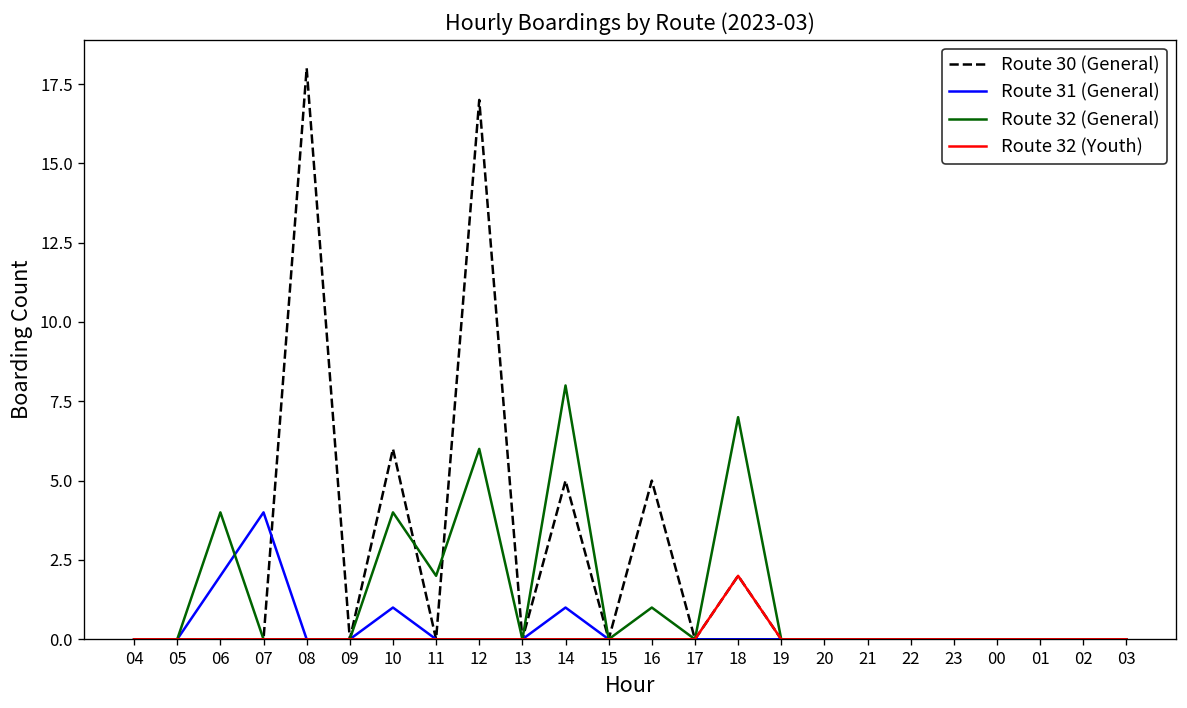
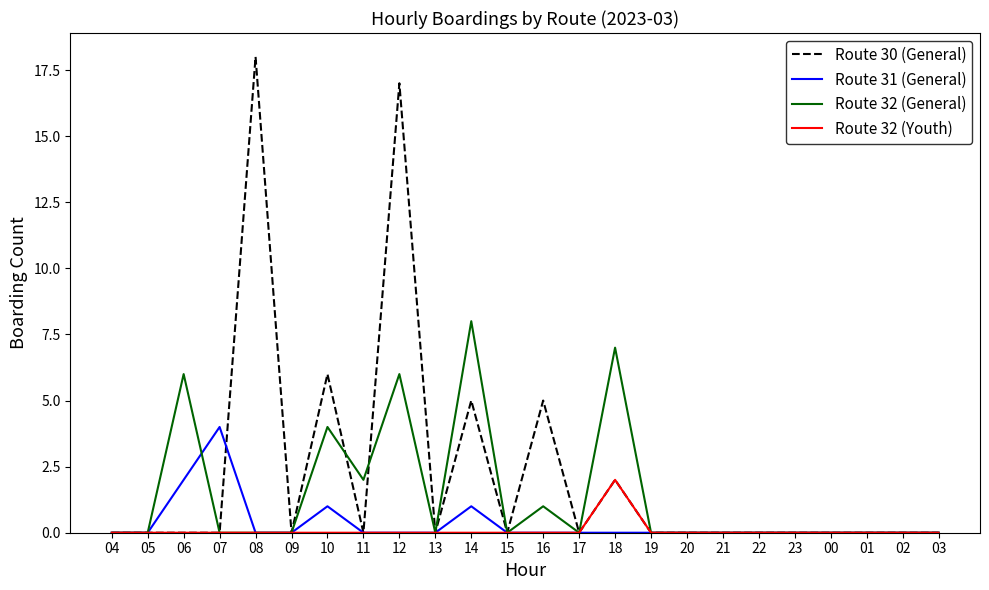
  {
    "Route 30 (General)": {
      "08": 18,
      "10": 6,
      "12": 17,
      "14": 5,
      "16": 5
    },
    "Route 31 (General)": {
      "06": 2,
      "07": 4,
      "10": 1,
      "14": 1,
      "18": 0
    },
    "Route 32 (General)": {
-     "06": 4,
+     "06": 6,
      "10": 4,
      "11": 2,
      "12": 6,
      "14": 8,
      "16": 1,
      "18": 7
    },
    "Route 32 (Youth)": {
      "10": 0,
      "14": 0
    }
  }
